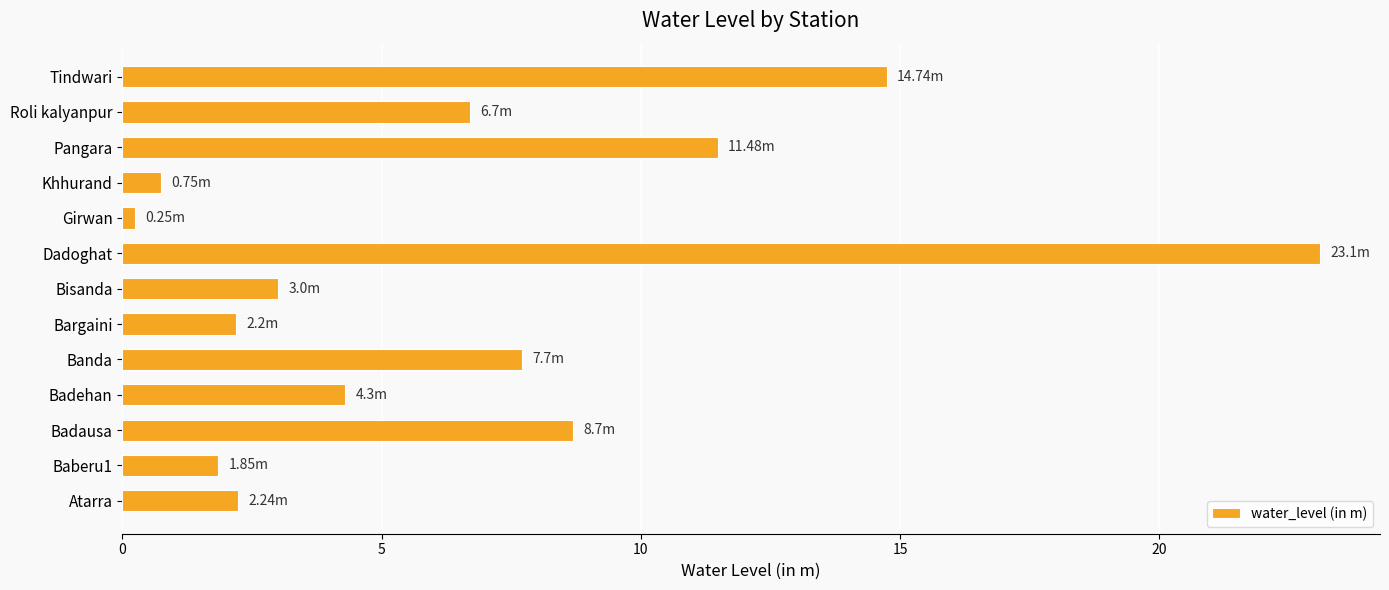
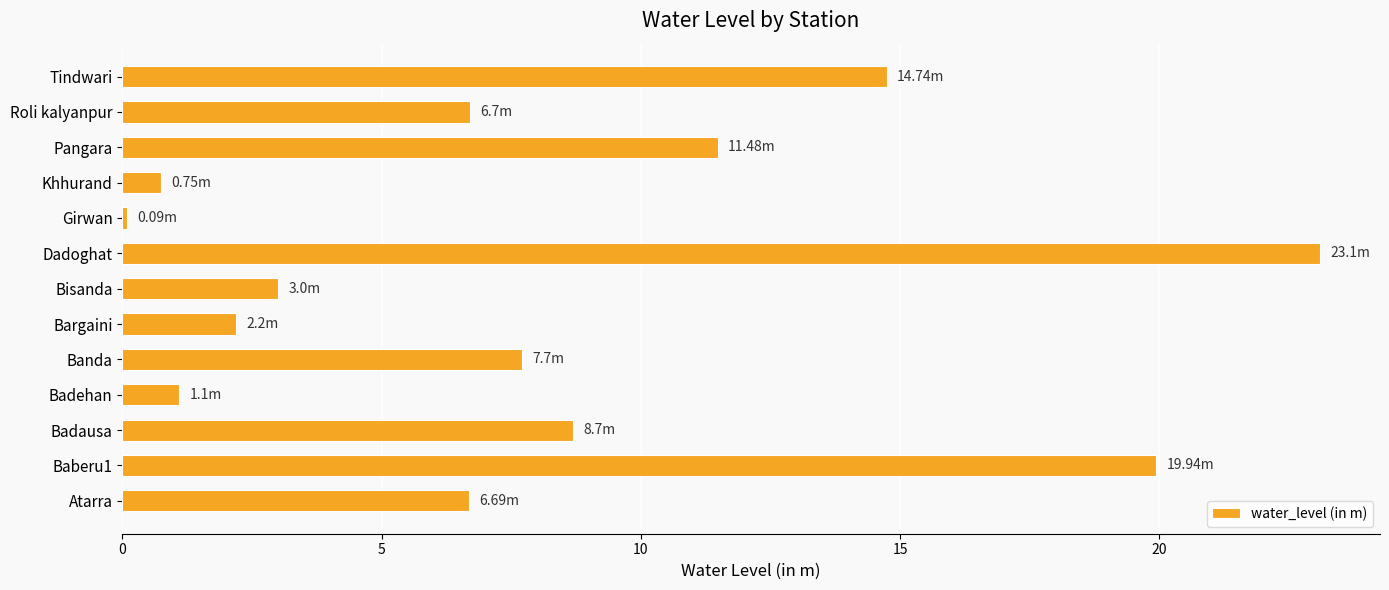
  {
    "Tindwari": "14.74m",
    "Roli kalyanpur": "6.7m",
    "Pangara": "11.48m",
    "Khhurand": "0.75m",
-   "Girwan": "0.25m",
+   "Girwan": "0.09m",
    "Dadoghat": "23.1m",
    "Bisanda": "3.0m",
    "Bargaini": "2.2m",
    "Banda": "7.7m",
-   "Badehan": "4.3m",
+   "Badehan": "1.1m",
    "Badausa": "8.7m",
-   "Baberu1": "1.85m",
-   "Atarra": "2.24m"
+   "Baberu1": "19.94m",
+   "Atarra": "6.69m"
  }
